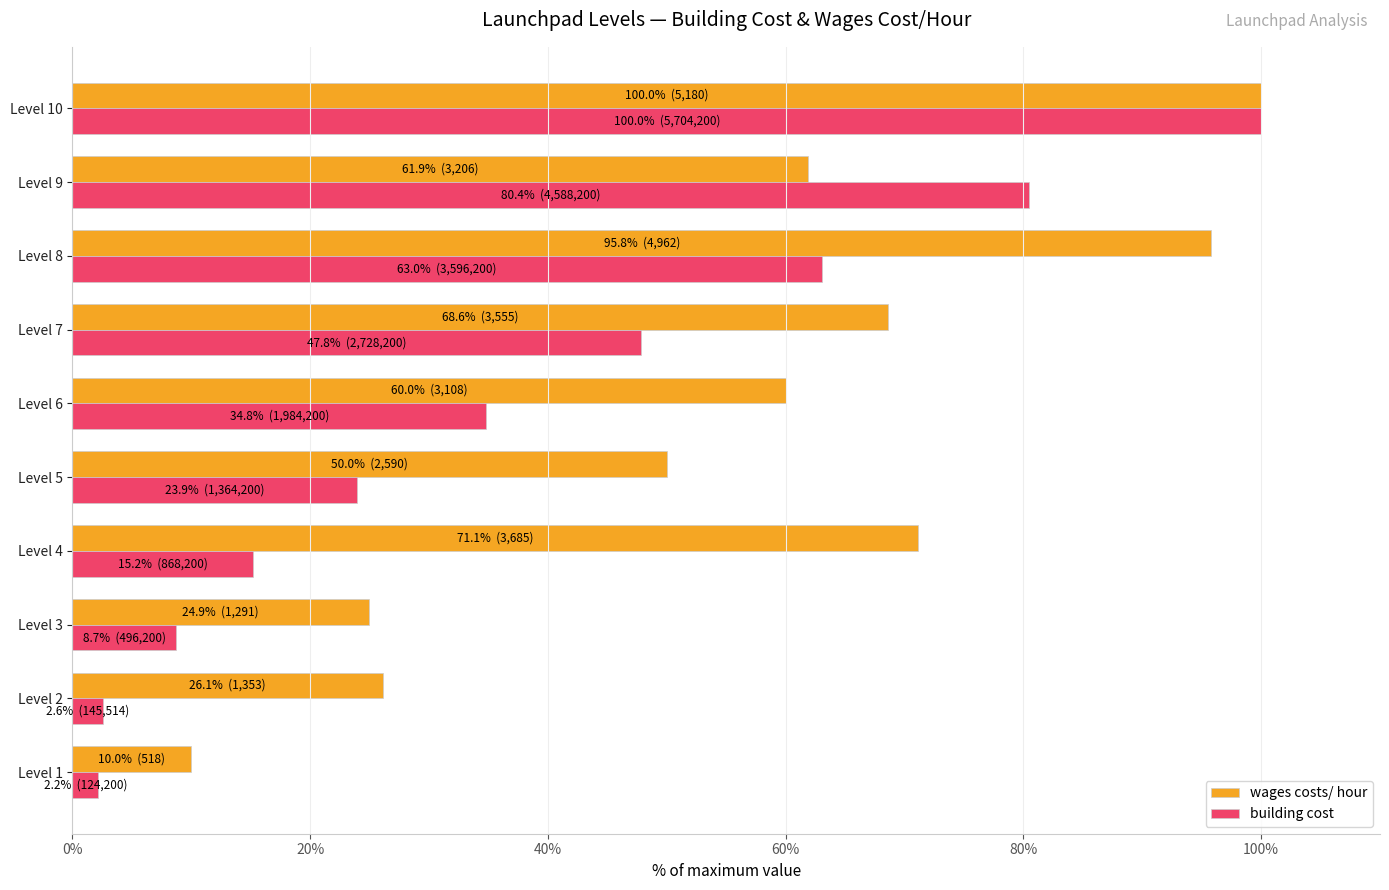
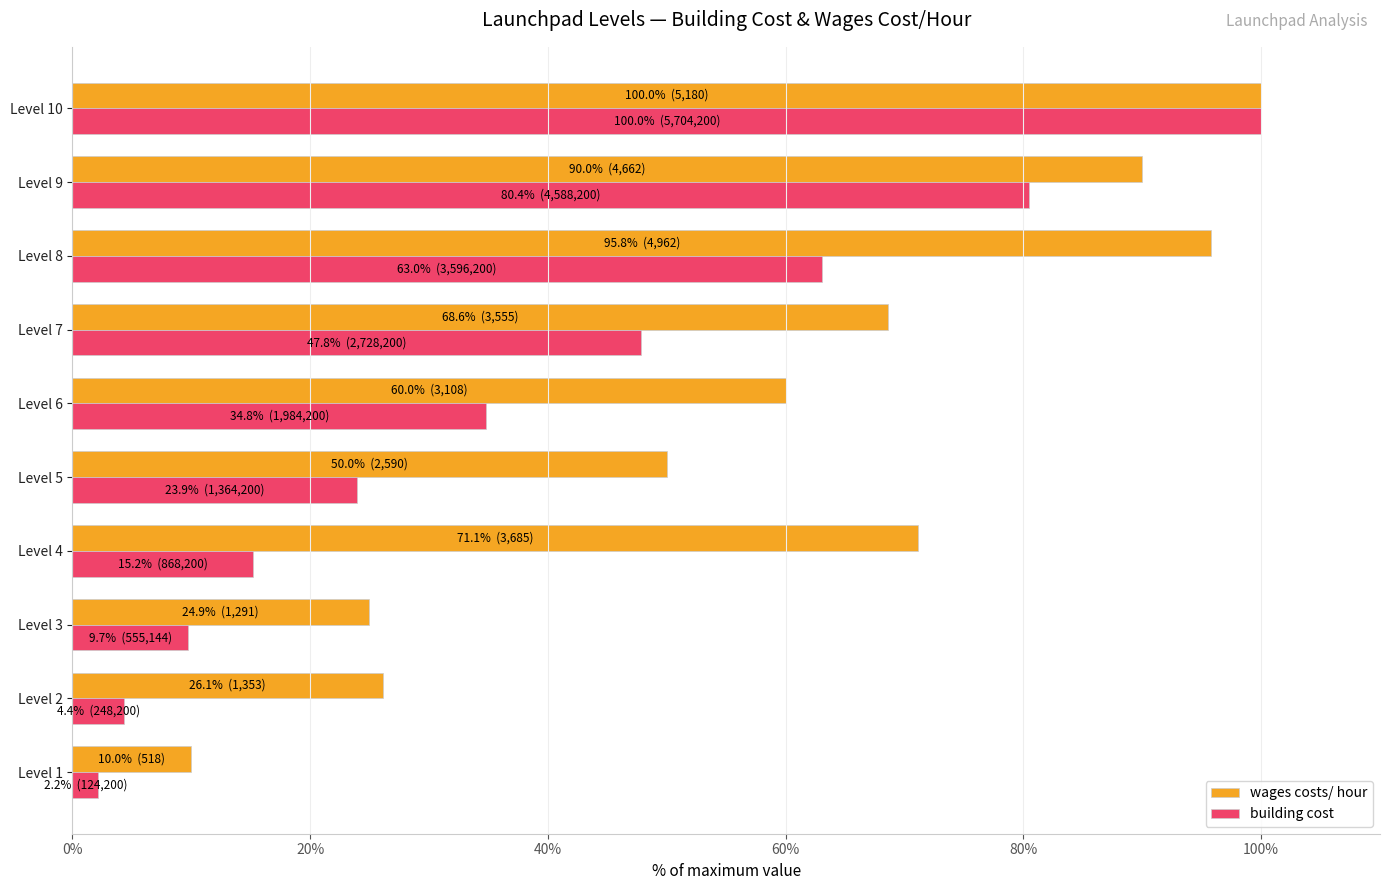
  {
    "wages costs/ hour": {
      "Level 10": "100.0%",
-     "Level 9": "61.9% (3,206)",
+     "Level 9": "90.0% (4,662)",
      "Level 8": "95.8%",
      "Level 7": "68.6%",
      "Level 6": "60.0%",
      "Level 5": "50.0%",
      "Level 4": "71.1%",
      "Level 3": "24.9%",
      "Level 2": "26.1%",
      "Level 1": "10.0%"
    },
    "building cost": {
      "Level 10": "100.0%",
      "Level 9": "80.4%",
      "Level 8": "63.0%",
      "Level 7": "47.8%",
      "Level 6": "34.8%",
      "Level 5": "23.9%",
      "Level 4": "15.2%",
-     "Level 3": "8.7% (496,200)",
-     "Level 2": "2.6% (145,514)",
+     "Level 3": "9.7% (555,144)",
+     "Level 2": "4.4% (248,200)",
      "Level 1": "2.2%"
    }
  }
